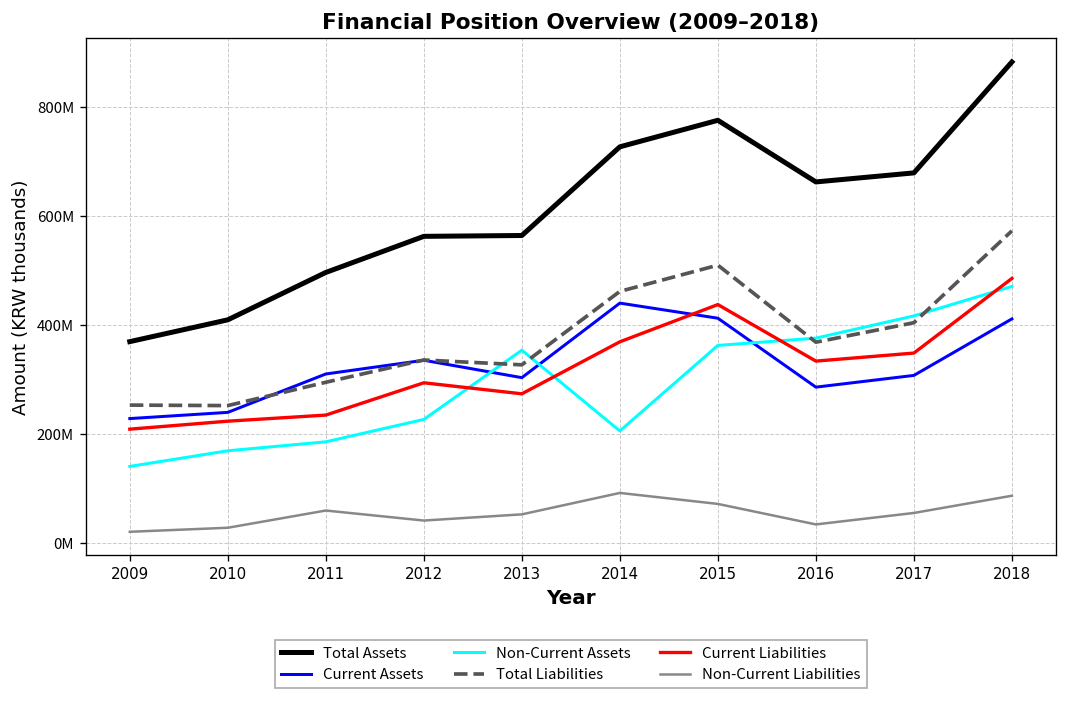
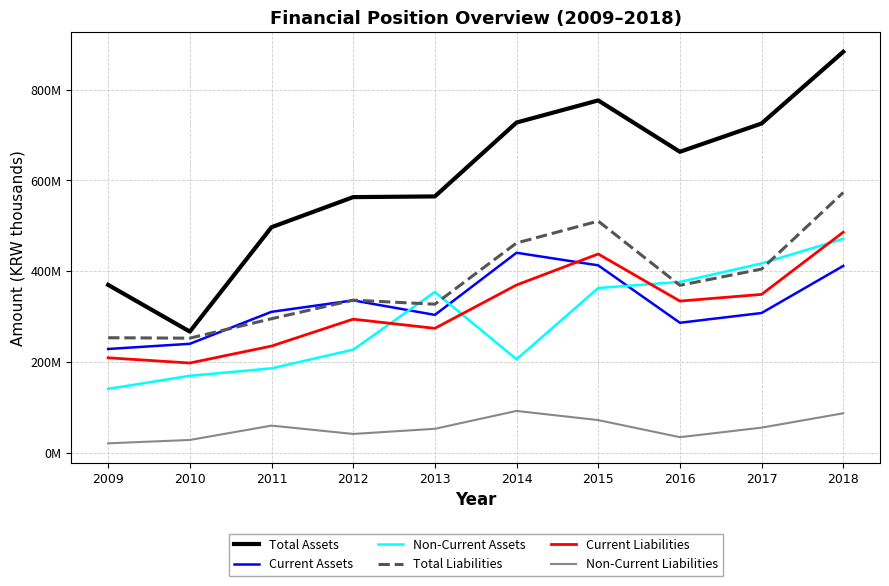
  {
    "Total Assets": {
      "2009": 370000000,
-     "2010": 410000000,
+     "2010": 270000000,
      "2011": 500000000,
      "2012": 560000000,
      "2013": 560000000,
      "2014": 730000000,
      "2015": 780000000,
      "2016": 660000000,
-     "2017": 680000000,
+     "2017": 730000000,
      "2018": 880000000
    },
    "Current Assets": {
      "2009": 230000000,
      "2010": 240000000,
      "2011": 310000000,
      "2013": 300000000,
      "2014": 440000000,
      "2015": 410000000,
      "2016": 290000000,
      "2017": 310000000,
      "2018": 410000000
    },
    "Non-Current Assets": {
      "2009": 140000000,
      "2010": 170000000,
      "2011": 190000000,
      "2012": 230000000,
      "2013": 350000000,
      "2014": 210000000,
      "2015": 360000000,
      "2016": 380000000,
      "2017": 420000000,
      "2018": 470000000
    },
    "Total Liabilities": {
      "2009": 250000000,
      "2010": 250000000,
      "2011": 300000000,
      "2013": 330000000,
      "2014": 460000000,
      "2015": 510000000,
      "2016": 370000000,
      "2017": 400000000,
      "2018": 570000000
    },
    "Current Liabilities": {
      "2009": 210000000,
-     "2010": 220000000,
+     "2010": 200000000,
      "2011": 240000000,
      "2012": 290000000,
      "2013": 270000000,
      "2014": 370000000,
      "2015": 440000000,
      "2016": 330000000,
      "2017": 350000000,
      "2018": 490000000
    },
    "Non-Current Liabilities": {
      "2009": 20000000,
      "2010": 30000000,
      "2011": 60000000,
      "2012": 40000000,
      "2013": 50000000,
      "2014": 90000000,
      "2015": 70000000,
      "2016": 30000000,
      "2017": 60000000,
      "2018": 90000000
    }
  }
